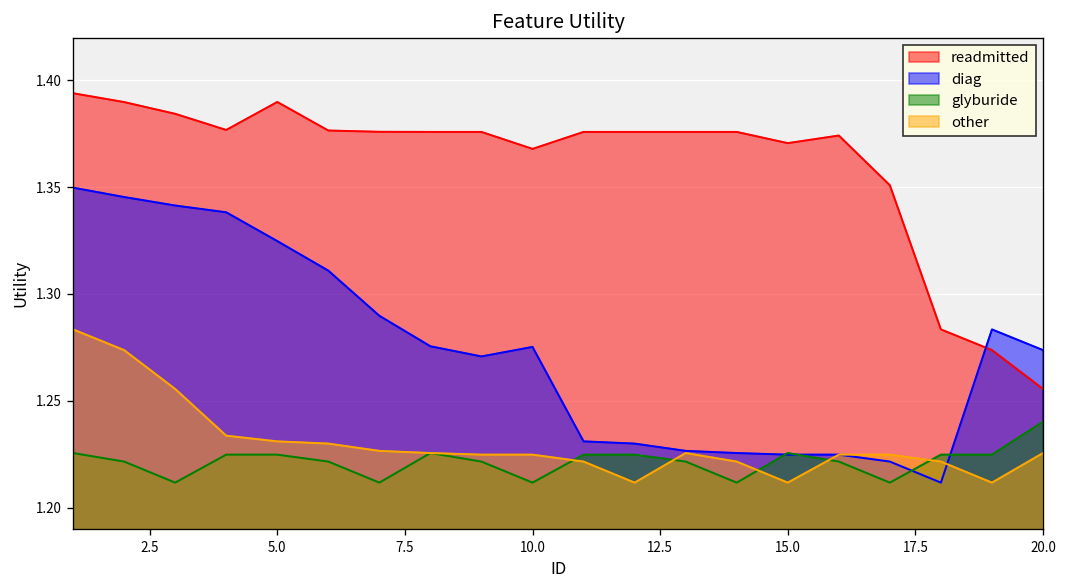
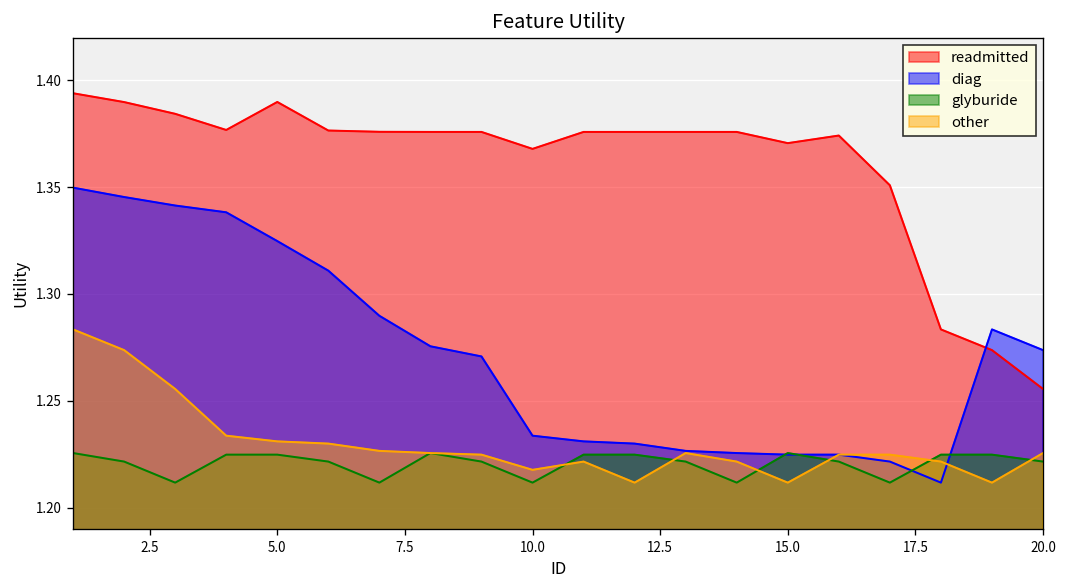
  {
    "readmitted": {
      "5.0": 1.390,
      "10.0": 1.368,
      "15.0": 1.371,
      "20.0": 1.255
    },
    "diag": {
      "5.0": 1.325,
-     "10.0": 1.275,
+     "10.0": 1.234,
      "20.0": 1.274
    },
    "glyburide": {
      "5.0": 1.225,
      "10.0": 1.212,
-     "20.0": 1.240
+     "20.0": 1.222
    },
    "other": {
      "5.0": 1.231,
-     "10.0": 1.225,
+     "10.0": 1.218,
      "15.0": 1.212,
      "20.0": 1.225
    }
  }
